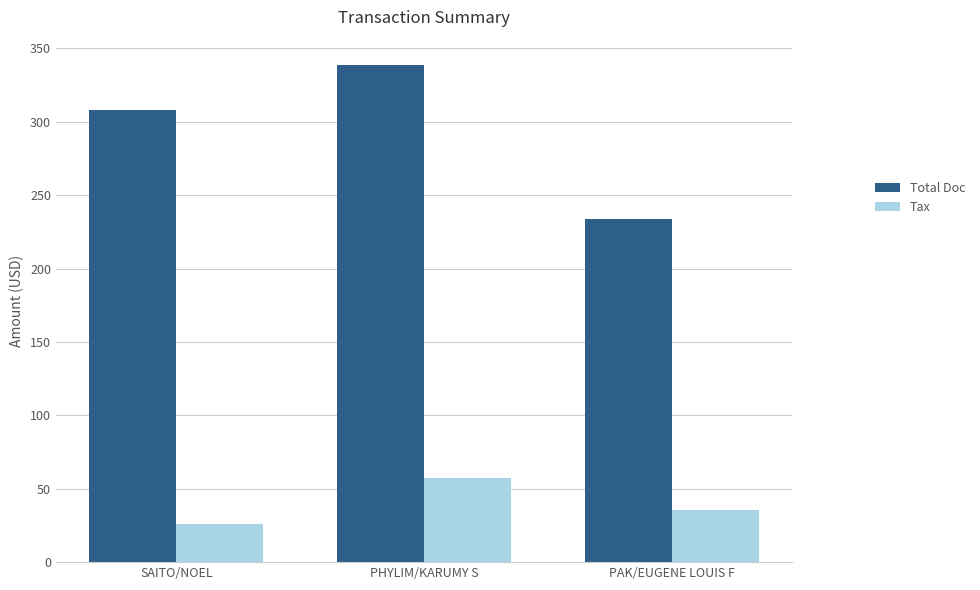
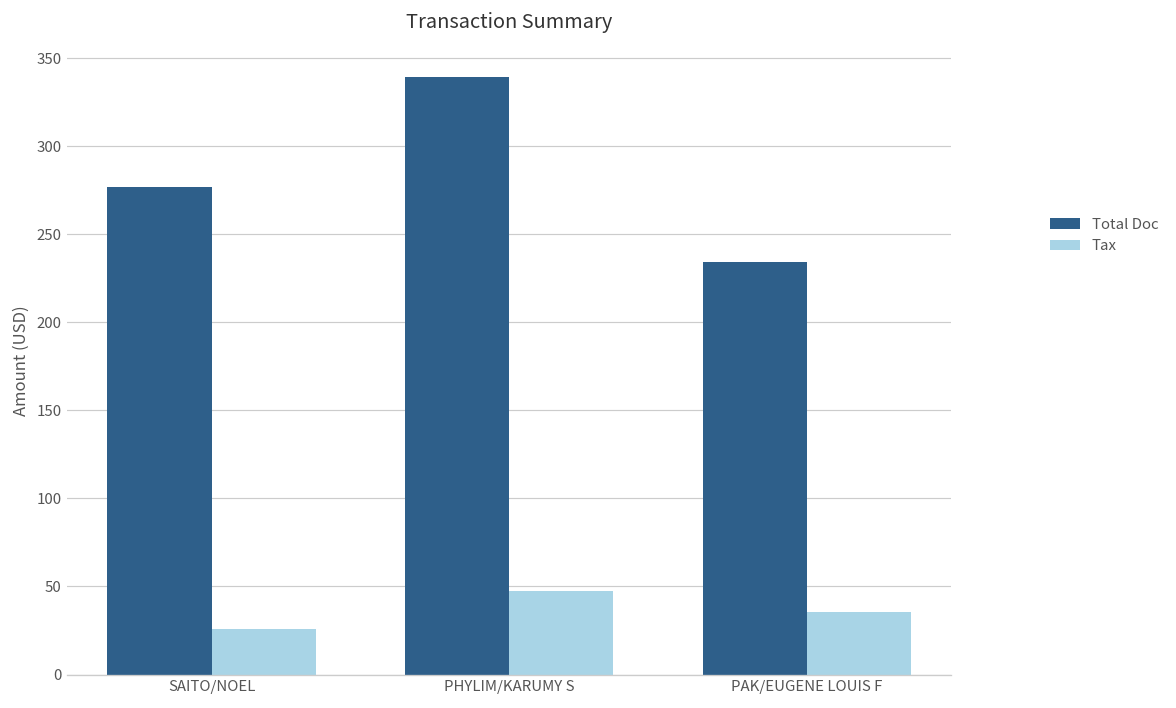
  {
    "Total Doc": {
-     "SAITO/NOEL": 308,
+     "SAITO/NOEL": 277,
      "PHYLIM/KARUMY S": 339,
      "PAK/EUGENE LOUIS F": 234
    },
    "Tax": {
      "SAITO/NOEL": 26,
-     "PHYLIM/KARUMY S": 58,
+     "PHYLIM/KARUMY S": 48,
      "PAK/EUGENE LOUIS F": 35
    }
  }
